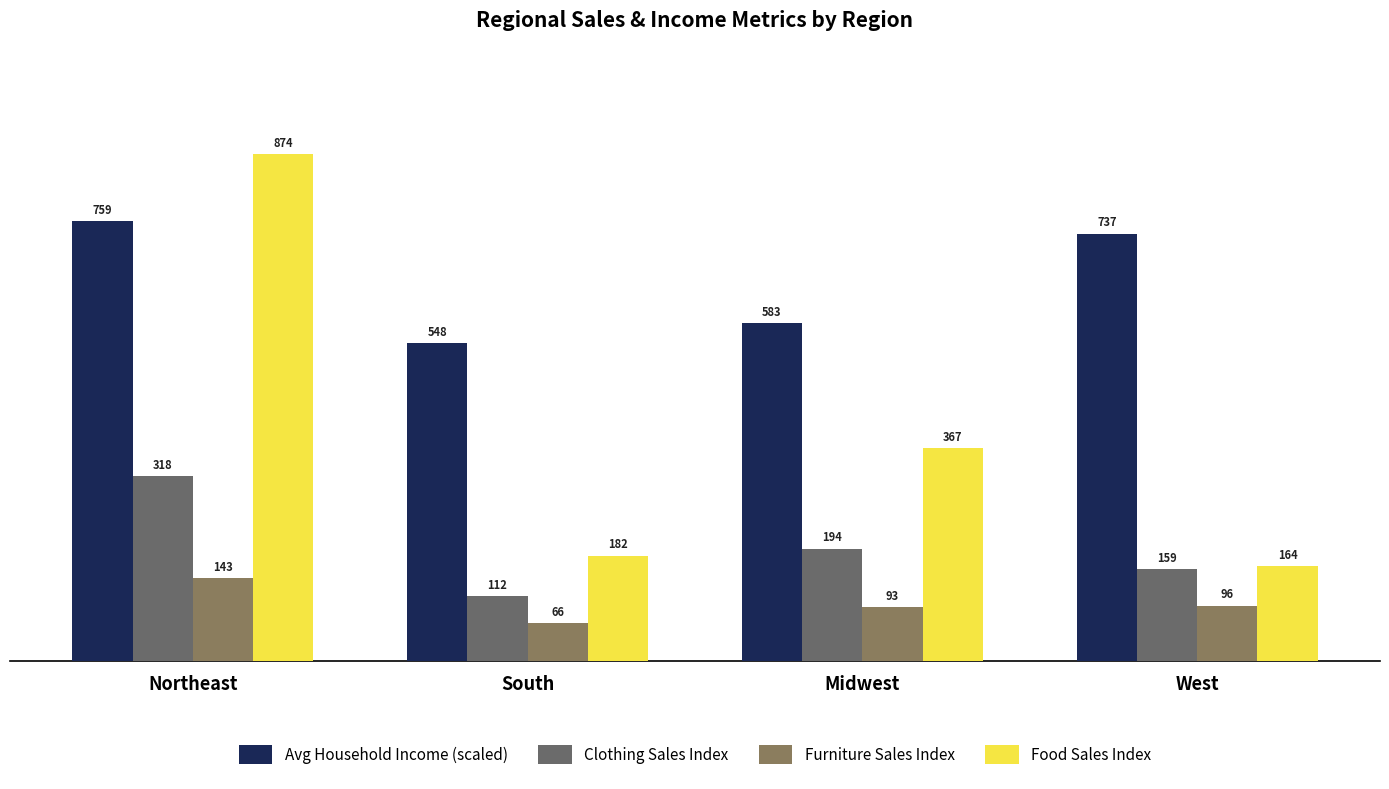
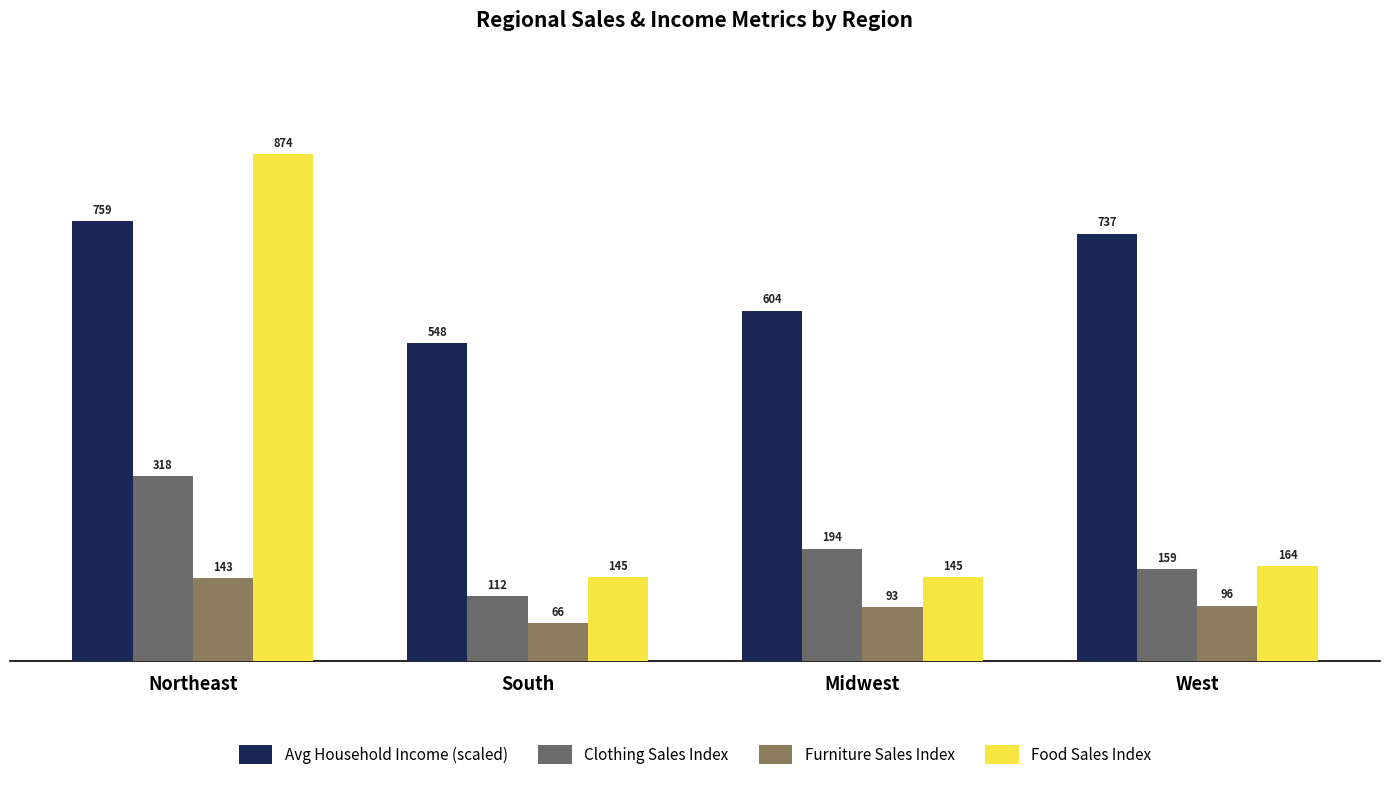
  {
    "Avg Household Income (scaled)": {
      "Northeast": 759,
      "South": 548,
-     "Midwest": 583,
+     "Midwest": 604,
      "West": 737
    },
    "Food Sales Index": {
      "Northeast": 874,
-     "South": 182,
-     "Midwest": 367,
+     "South": 145,
+     "Midwest": 145,
      "West": 164
    }
  }
